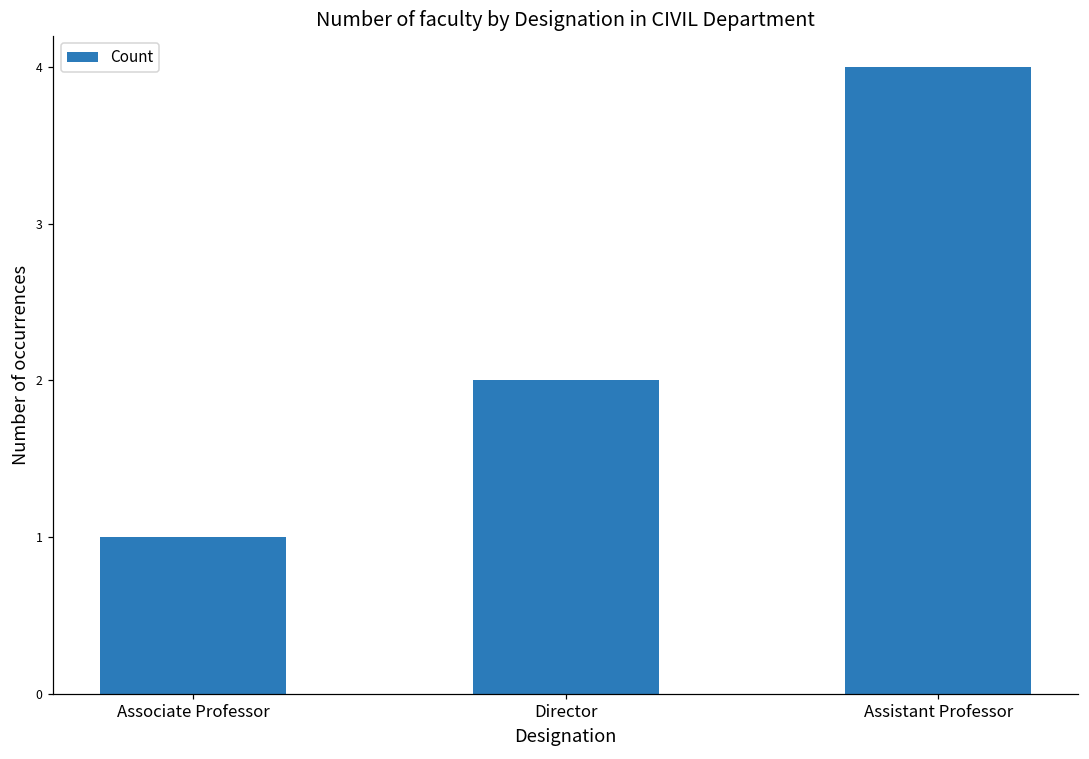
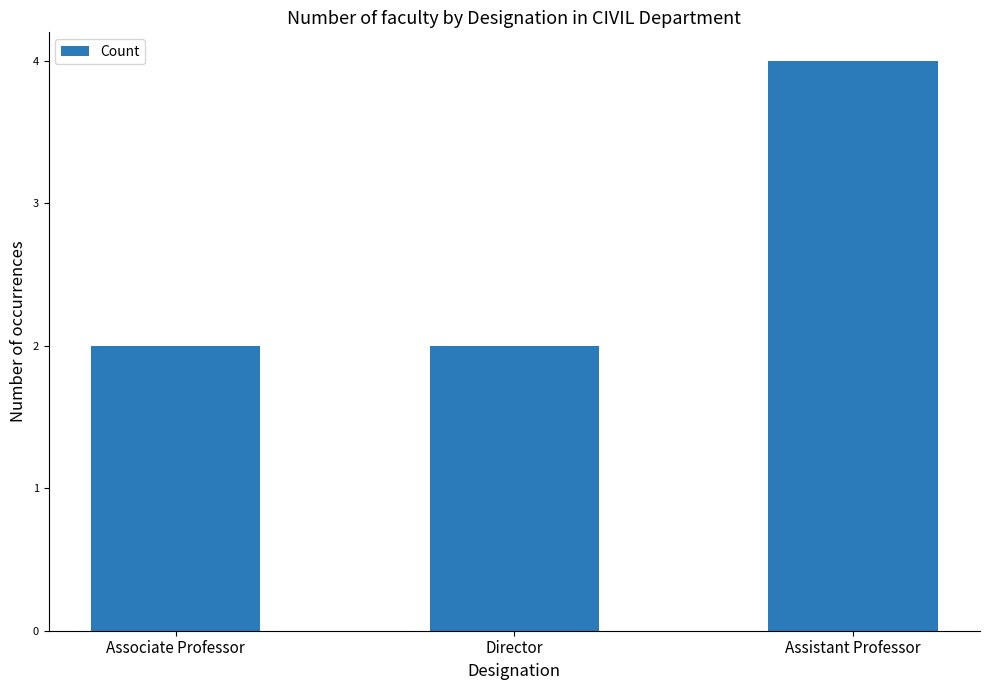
  {
-   "Associate Professor": 1,
+   "Associate Professor": 2,
    "Director": 2,
    "Assistant Professor": 4
  }
